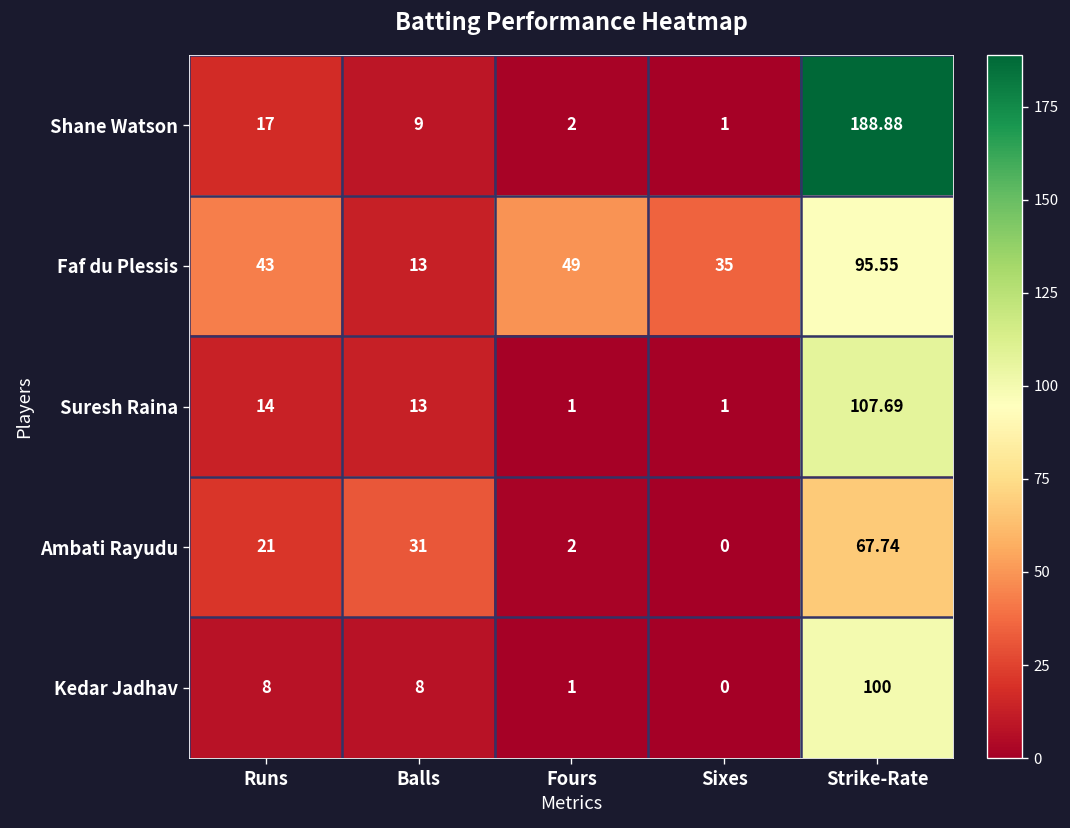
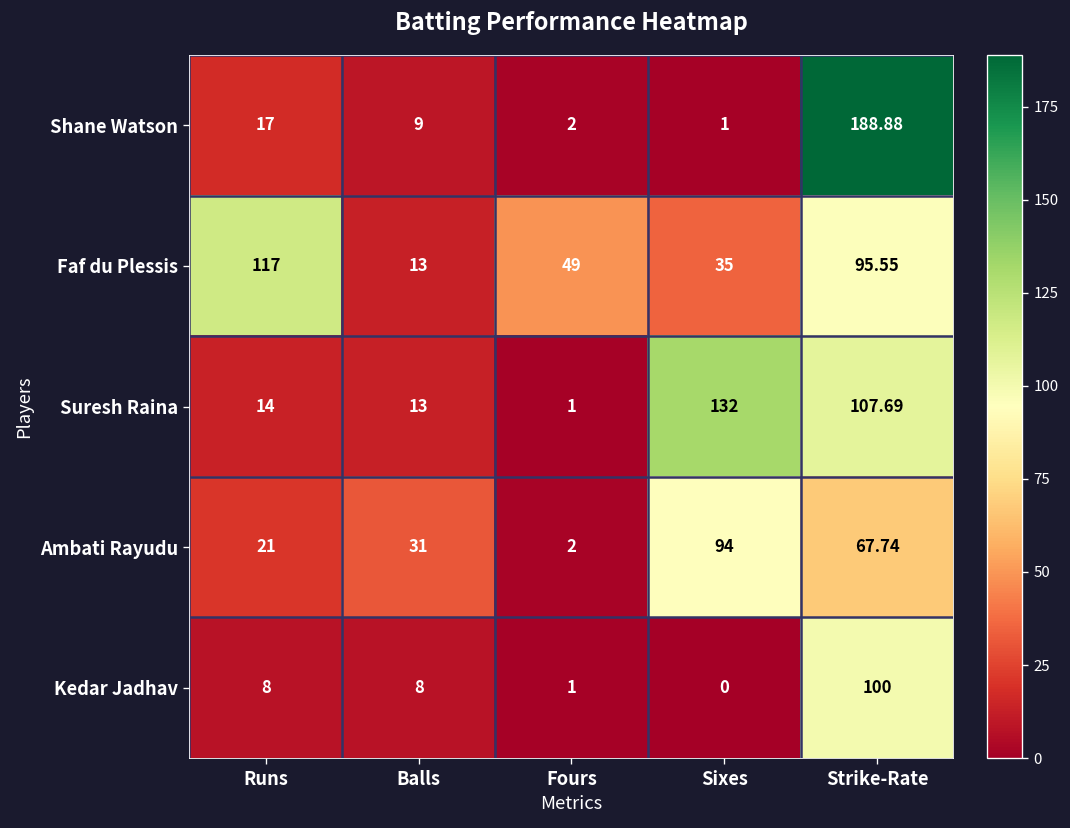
  {
    "Shane Watson": {
      "Runs": 17,
      "Balls": 9,
      "Fours": 2,
      "Sixes": 1,
      "Strike-Rate": 188.88
    },
    "Faf du Plessis": {
-     "Runs": 43,
+     "Runs": 117,
      "Balls": 13,
      "Fours": 49,
      "Sixes": 35,
      "Strike-Rate": 95.55
    },
    "Suresh Raina": {
      "Runs": 14,
      "Balls": 13,
      "Fours": 1,
-     "Sixes": 1,
+     "Sixes": 132,
      "Strike-Rate": 107.69
    },
    "Ambati Rayudu": {
      "Runs": 21,
      "Balls": 31,
      "Fours": 2,
-     "Sixes": 0,
+     "Sixes": 94,
      "Strike-Rate": 67.74
    },
    "Kedar Jadhav": {
      "Runs": 8,
      "Balls": 8,
      "Fours": 1,
      "Sixes": 0,
      "Strike-Rate": 100
    }
  }
